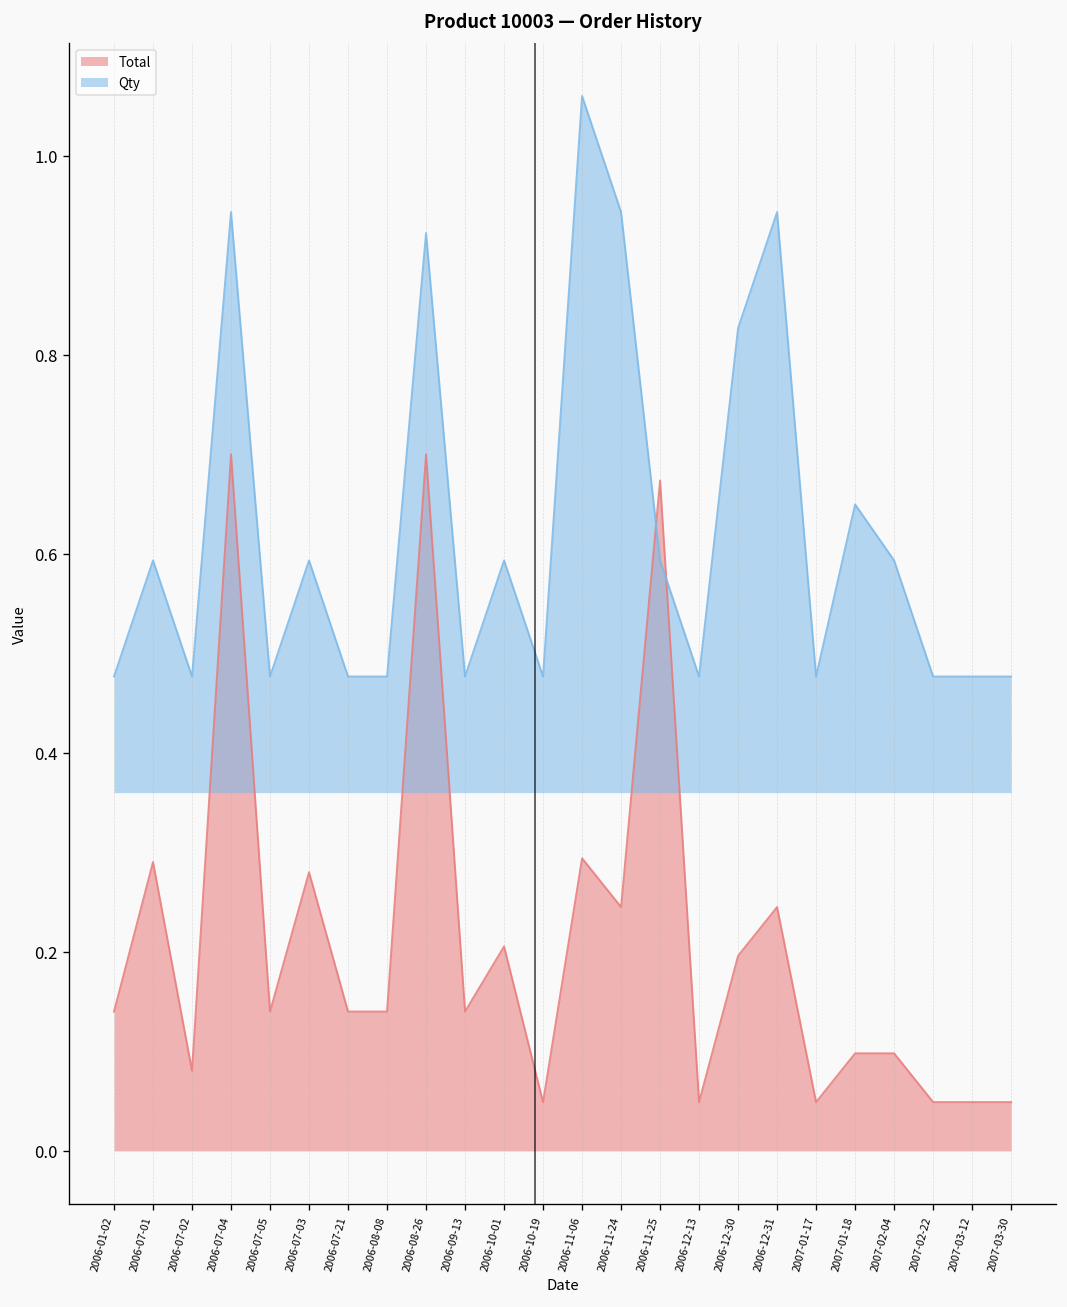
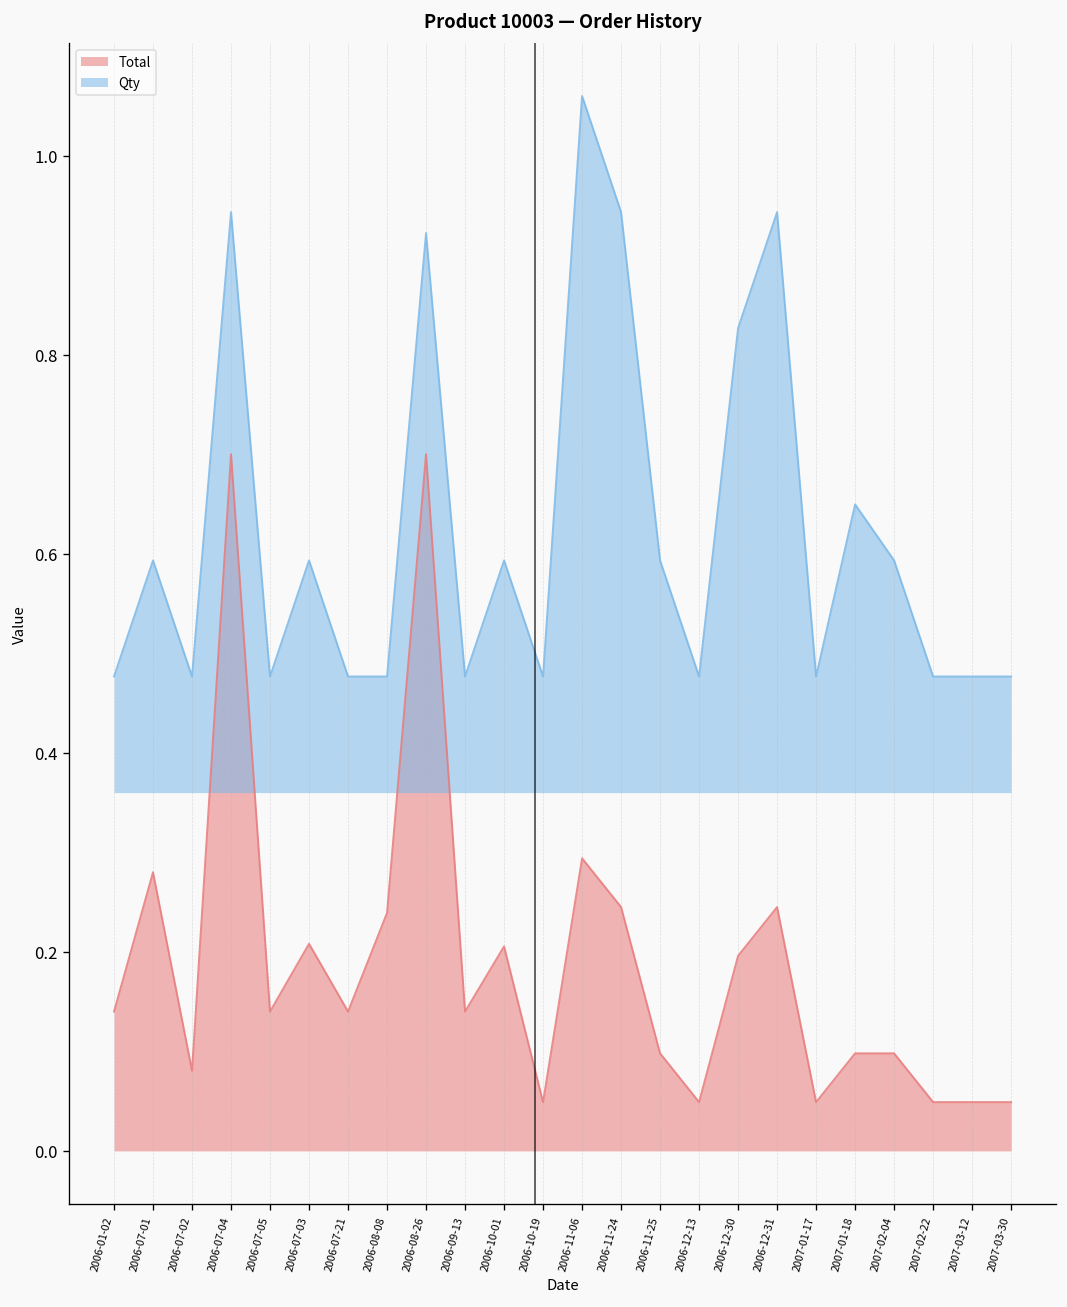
  {
    "Total": {
      "2006-01-02": 0.14,
-     "2006-07-01": 0.29,
+     "2006-07-01": 0.28,
      "2006-07-02": 0.08,
      "2006-07-04": 0.70,
      "2006-07-05": 0.14,
-     "2006-07-03": 0.28,
+     "2006-07-03": 0.21,
      "2006-07-21": 0.14,
-     "2006-08-08": 0.14,
+     "2006-08-08": 0.24,
      "2006-08-26": 0.70,
      "2006-09-13": 0.14,
      "2006-10-01": 0.21,
      "2006-10-19": 0.05,
      "2006-11-06": 0.29,
      "2006-11-24": 0.24,
-     "2006-11-25": 0.67,
+     "2006-11-25": 0.10,
      "2006-12-13": 0.05,
      "2006-12-30": 0.20,
      "2006-12-31": 0.24,
      "2007-01-17": 0.05,
      "2007-01-18": 0.10,
      "2007-02-04": 0.10,
      "2007-02-22": 0.05,
      "2007-03-12": 0.05,
      "2007-03-30": 0.05
    },
    "Qty": {
      "2006-01-02": 0.48,
      "2006-07-01": 0.59,
      "2006-07-02": 0.48,
      "2006-07-04": 0.94,
      "2006-07-05": 0.48,
      "2006-07-03": 0.59,
      "2006-07-21": 0.48,
      "2006-08-08": 0.48,
      "2006-08-26": 0.92,
      "2006-09-13": 0.48,
      "2006-10-01": 0.59,
      "2006-10-19": 0.48,
      "2006-11-06": 1.06,
      "2006-11-24": 0.94,
      "2006-11-25": 0.59,
      "2006-12-13": 0.48,
      "2006-12-30": 0.83,
      "2006-12-31": 0.94,
      "2007-01-17": 0.48,
      "2007-01-18": 0.65,
      "2007-02-04": 0.59,
      "2007-02-22": 0.48,
      "2007-03-12": 0.48,
      "2007-03-30": 0.48
    }
  }
